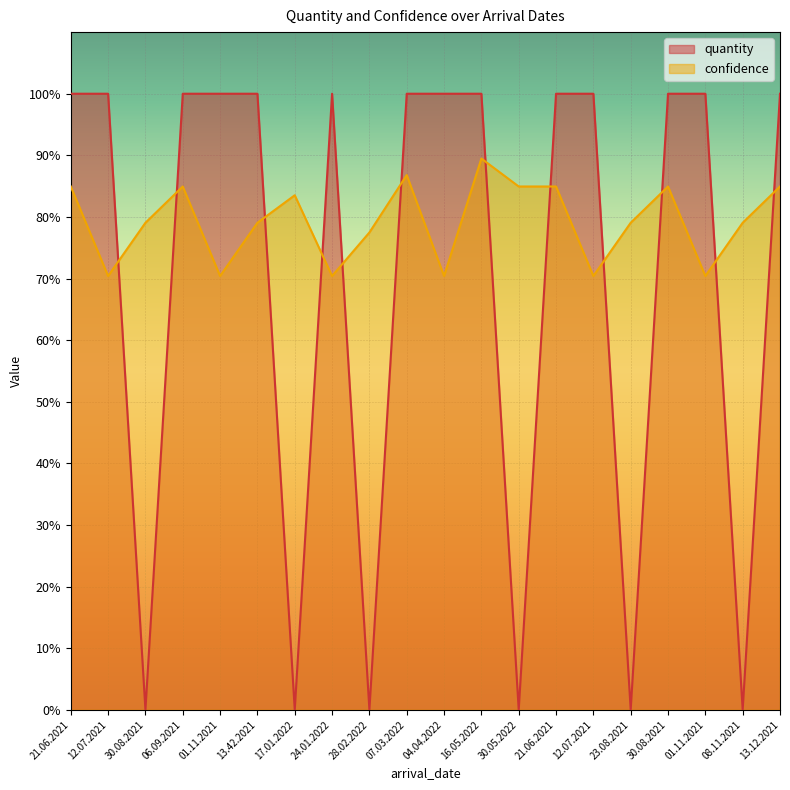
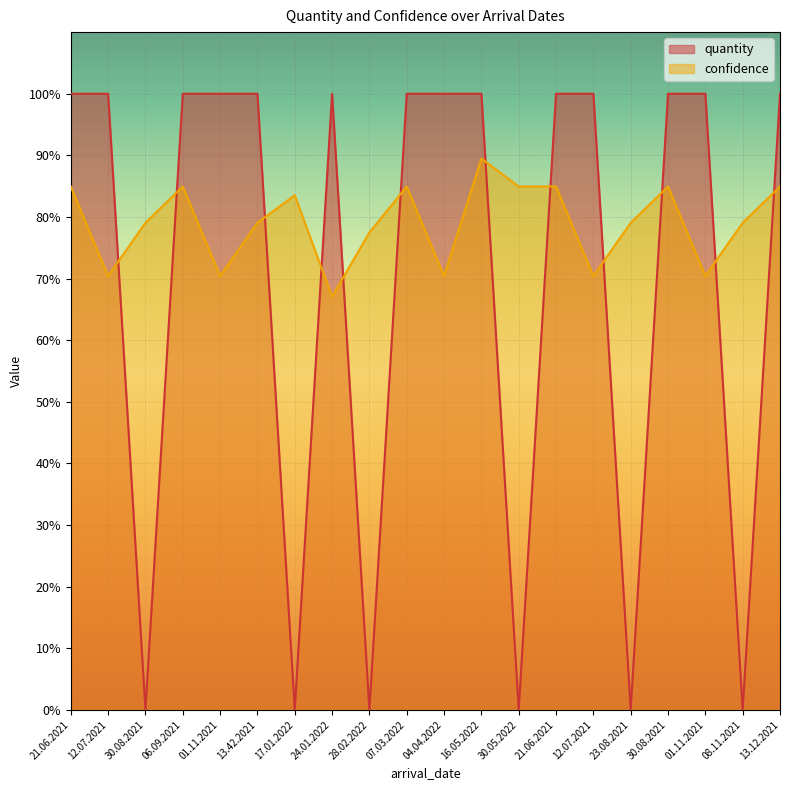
  {
    "quantity": {
      "06.09.2021": "100%",
      "13.42.2021": "100%",
      "17.01.2022": "0%",
      "24.01.2022": "100%",
      "28.02.2022": "0%",
      "07.03.2022": "100%",
      "04.04.2022": "100%",
      "16.05.2022": "100%",
      "30.05.2022": "0%",
      "23.08.2021": "0%",
      "08.11.2021": "0%",
      "13.12.2021": "100%"
    },
    "confidence": {
      "06.09.2021": "85%",
      "13.42.2021": "79%",
      "17.01.2022": "84%",
-     "24.01.2022": "70%",
+     "24.01.2022": "67%",
      "28.02.2022": "77%",
-     "07.03.2022": "87%",
+     "07.03.2022": "85%",
      "04.04.2022": "70%",
      "16.05.2022": "89%",
      "30.05.2022": "85%",
      "23.08.2021": "79%",
      "08.11.2021": "79%",
      "13.12.2021": "85%"
    }
  }
